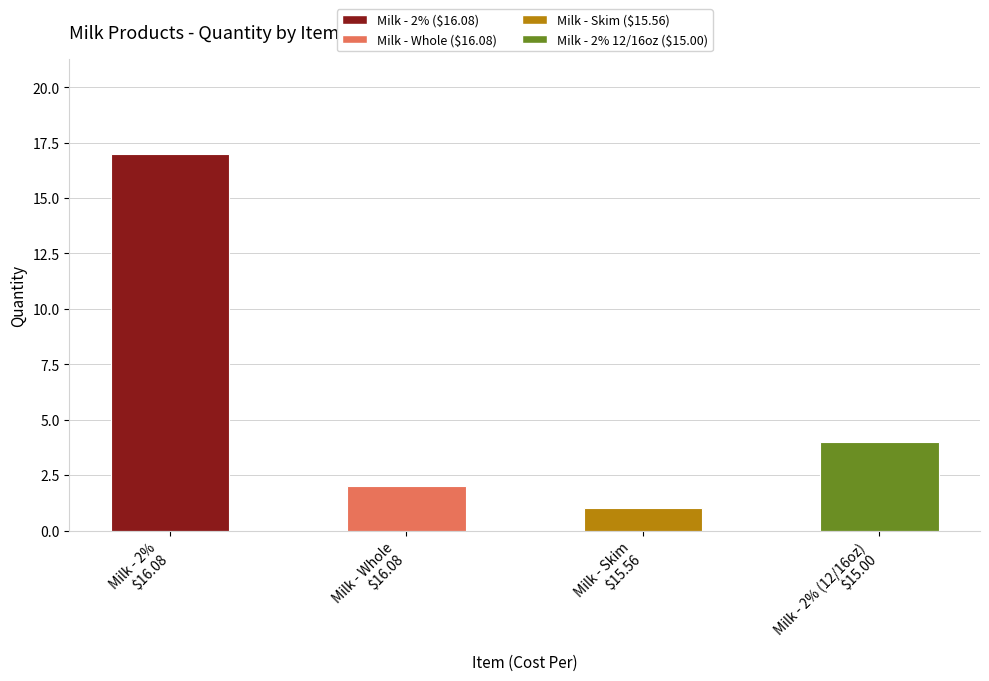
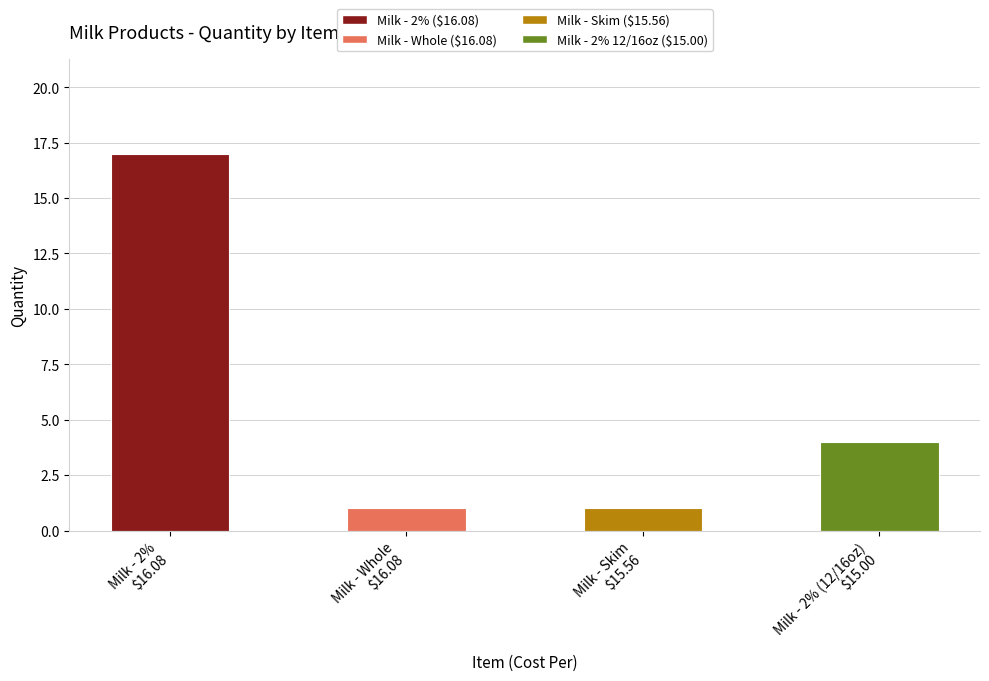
  {
    "Milk - 2% $16.08": 17,
-   "Milk - Whole $16.08": 2,
+   "Milk - Whole $16.08": 1,
    "Milk - Skim $15.56": 1,
    "Milk - 2% (12/16oz) $15.00": 4
  }
